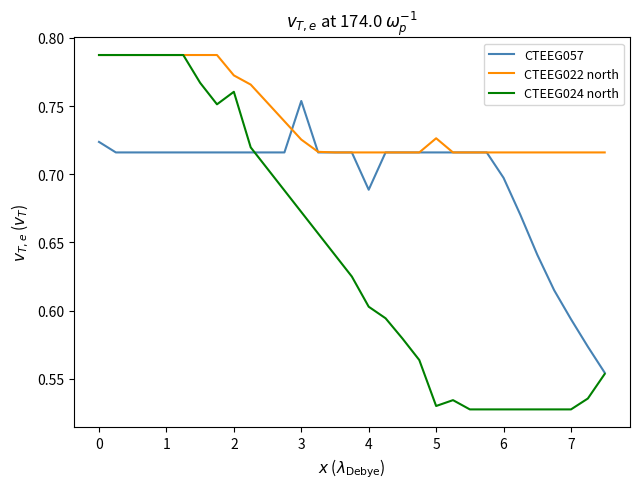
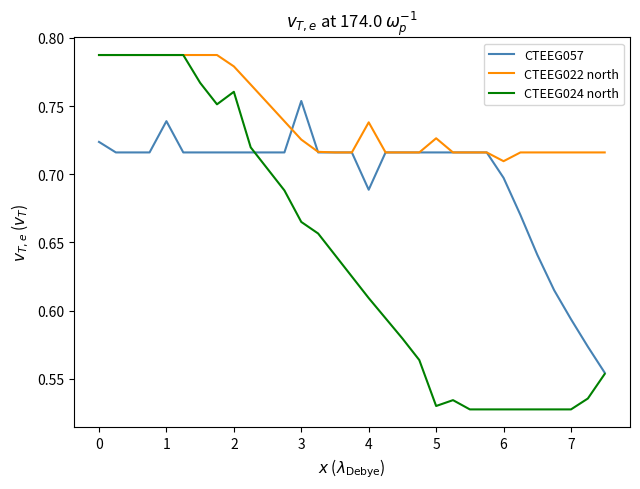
  {
    "CTEEG057": {
      "0": 0.724,
-     "1": 0.716,
+     "1": 0.739,
      "2": 0.716,
      "3": 0.754,
      "4": 0.689,
      "5": 0.716,
      "6": 0.697,
      "7": 0.594
    },
    "CTEEG022 north": {
-     "2": 0.773,
+     "2": 0.779,
      "3": 0.725,
-     "4": 0.716,
+     "4": 0.738,
      "5": 0.726,
-     "6": 0.716,
+     "6": 0.710,
      "7": 0.716
    },
    "CTEEG024 north": {
      "2": 0.761,
-     "3": 0.672,
-     "4": 0.603,
+     "3": 0.665,
+     "4": 0.609,
      "5": 0.530,
      "6": 0.527,
      "7": 0.527
    }
  }
